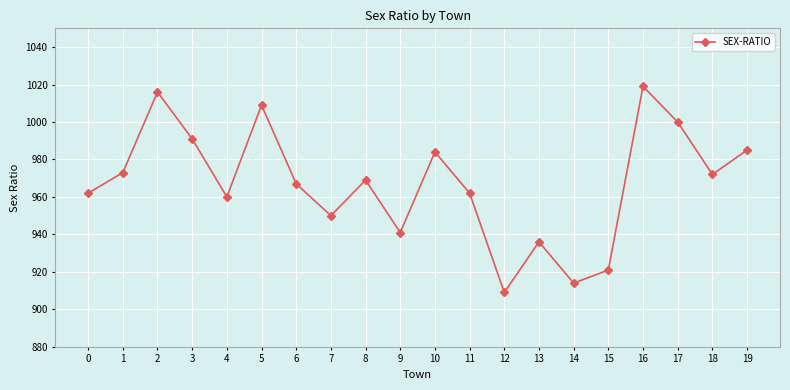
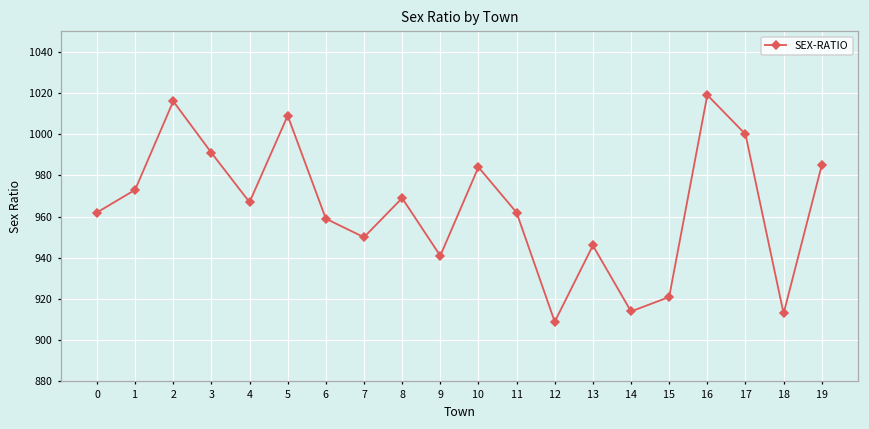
  {
    "0": 962,
    "1": 973,
    "2": 1016,
    "3": 991,
-   "4": 960,
+   "4": 967,
    "5": 1009,
-   "6": 967,
+   "6": 959,
    "7": 950,
    "8": 969,
    "9": 941,
    "10": 984,
    "11": 962,
    "12": 909,
-   "13": 936,
+   "13": 946,
    "14": 914,
    "15": 921,
    "16": 1019,
    "17": 1000,
-   "18": 972,
+   "18": 913,
    "19": 985
  }
